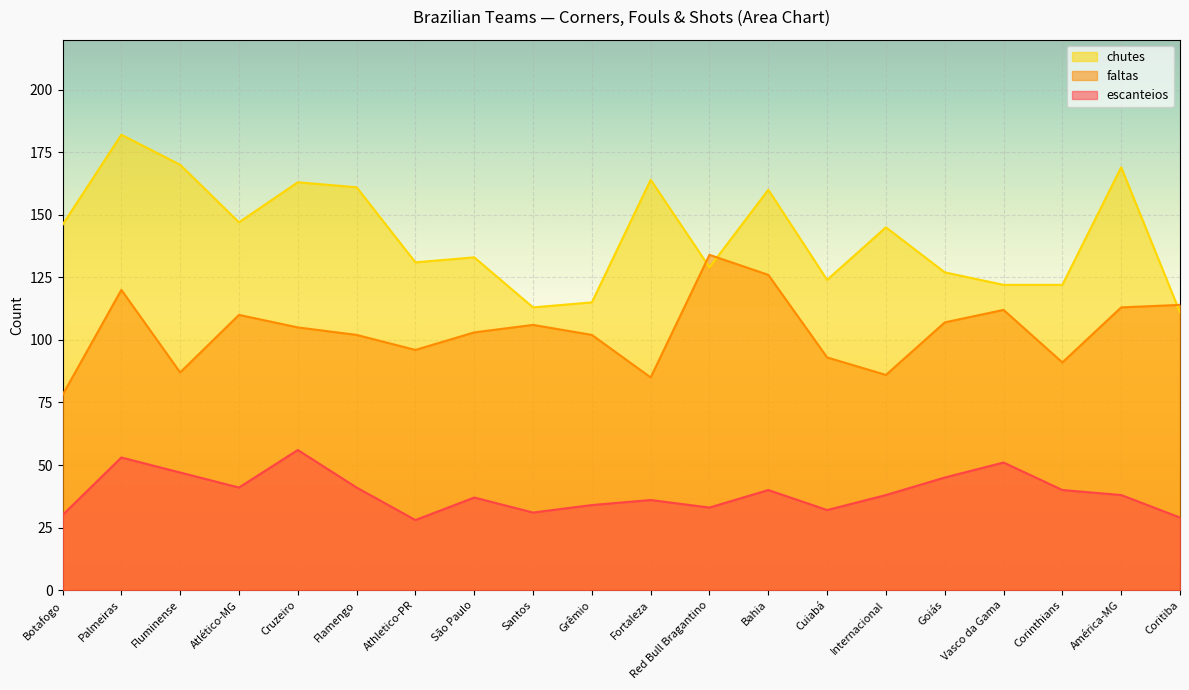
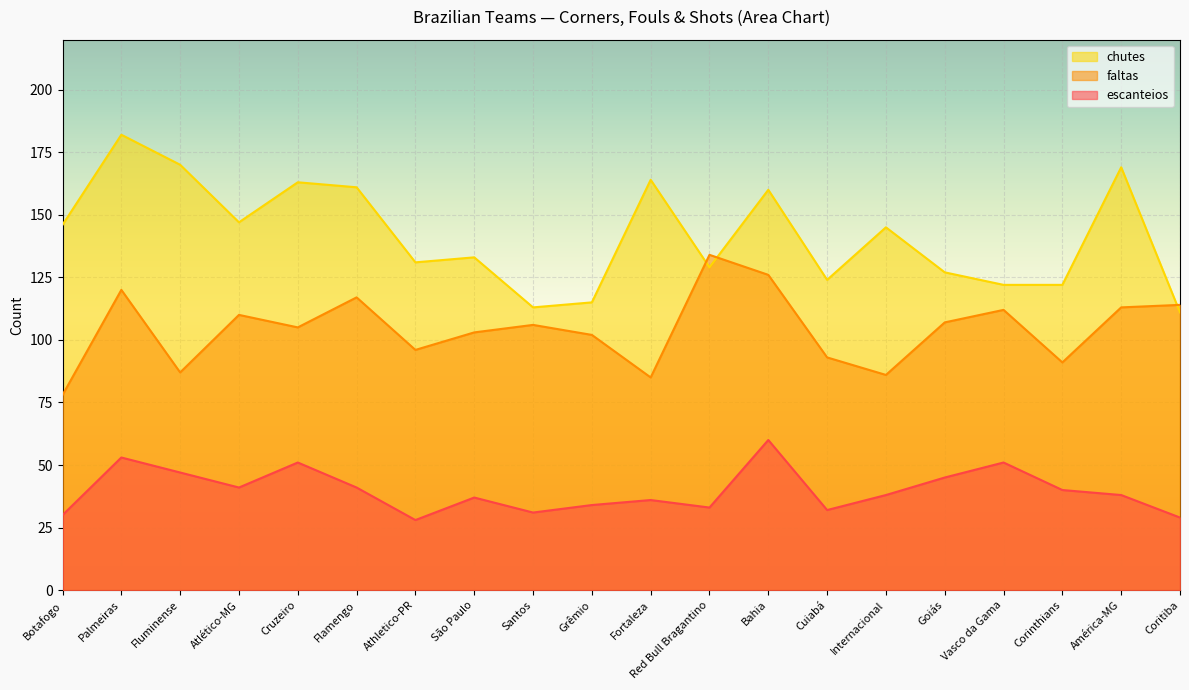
  {
    "chutes": {
      "Botafogo": 146,
      "Palmeiras": 182,
      "Fluminense": 170,
      "Atlético-MG": 147,
      "Cruzeiro": 163,
      "Flamengo": 161,
      "Athletico-PR": 131,
      "São Paulo": 133,
      "Santos": 113,
      "Grêmio": 115,
      "Fortaleza": 164,
      "Red Bull Bragantino": 129,
      "Bahia": 160,
      "Cuiabá": 124,
      "Internacional": 145,
      "Goiás": 127,
      "Vasco da Gama": 122,
      "Corinthians": 122,
      "América-MG": 169,
      "Coritiba": 111
    },
    "faltas": {
      "Botafogo": 78,
      "Palmeiras": 120,
      "Fluminense": 87,
      "Atlético-MG": 110,
      "Cruzeiro": 105,
-     "Flamengo": 102,
+     "Flamengo": 117,
      "Athletico-PR": 96,
      "São Paulo": 103,
      "Santos": 106,
      "Grêmio": 102,
      "Fortaleza": 85,
      "Red Bull Bragantino": 134,
      "Bahia": 126,
      "Cuiabá": 93,
      "Internacional": 86,
      "Goiás": 107,
      "Vasco da Gama": 112,
      "Corinthians": 91,
      "América-MG": 113,
      "Coritiba": 114
    },
    "escanteios": {
      "Botafogo": 30,
      "Palmeiras": 53,
      "Fluminense": 47,
      "Atlético-MG": 41,
-     "Cruzeiro": 56,
+     "Cruzeiro": 51,
      "Flamengo": 41,
      "Athletico-PR": 28,
      "São Paulo": 37,
      "Santos": 31,
      "Grêmio": 34,
      "Fortaleza": 36,
      "Red Bull Bragantino": 33,
-     "Bahia": 40,
+     "Bahia": 60,
      "Cuiabá": 32,
      "Internacional": 38,
      "Goiás": 45,
      "Vasco da Gama": 51,
      "Corinthians": 40,
      "América-MG": 38,
      "Coritiba": 29
    }
  }
